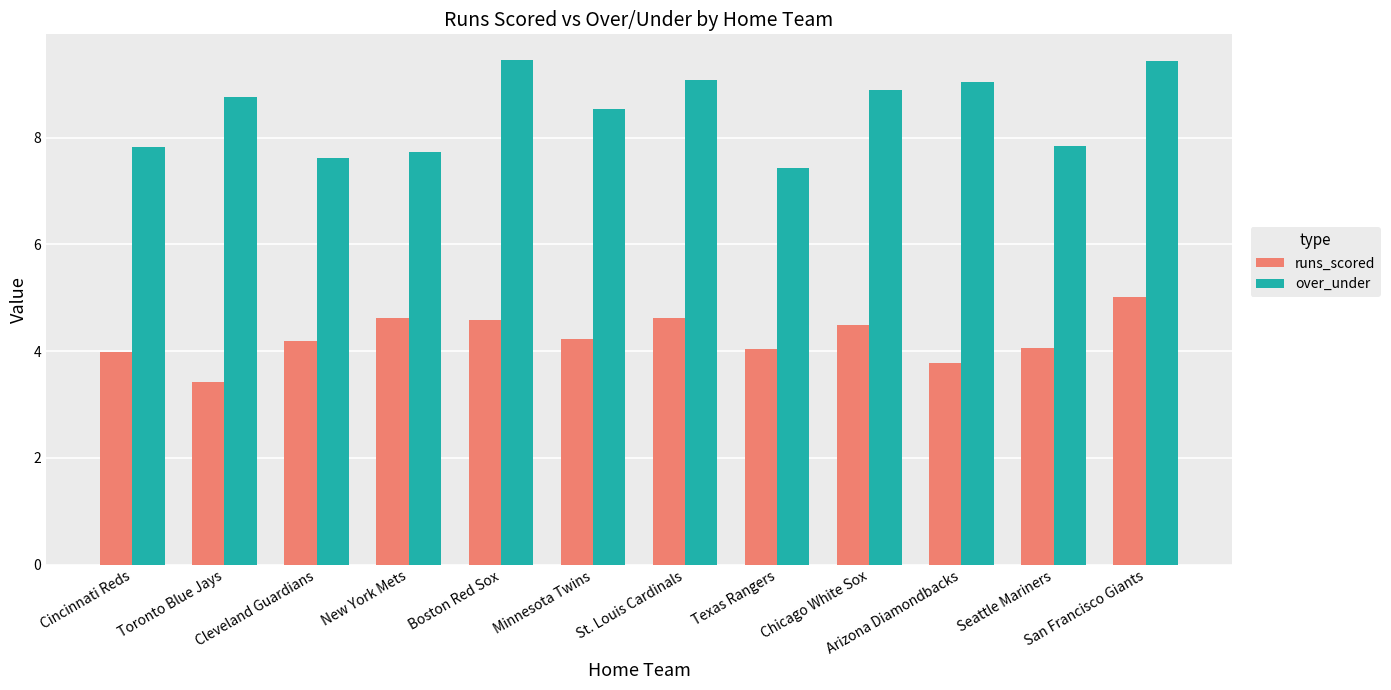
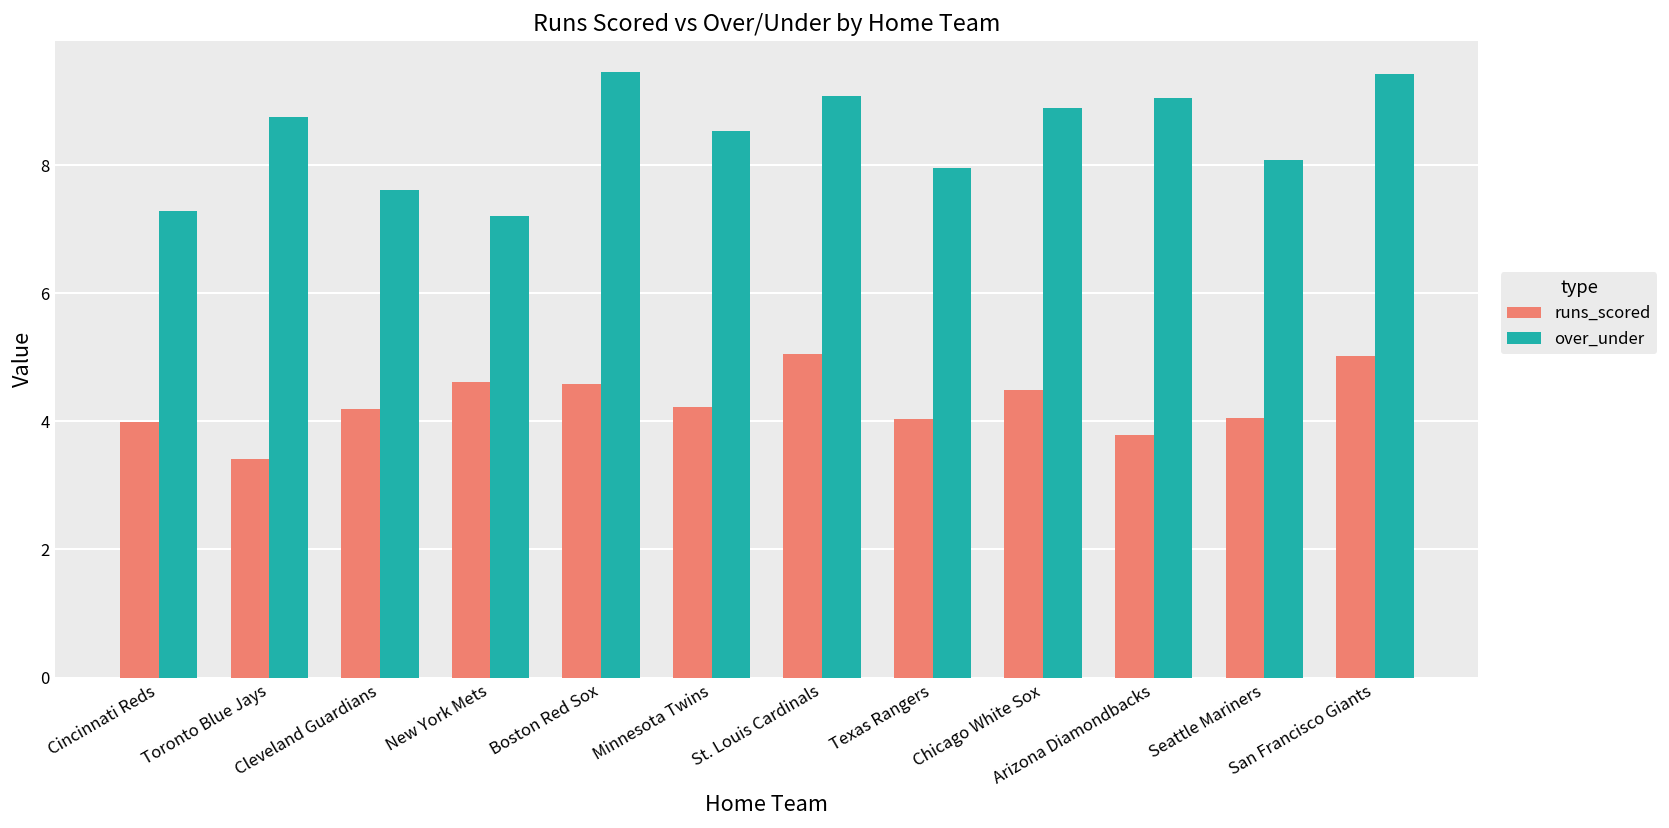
  {
    "runs_scored": {
      "Cincinnati Reds": 4.0,
      "Toronto Blue Jays": 3.4,
      "Cleveland Guardians": 4.2,
      "New York Mets": 4.6,
      "Boston Red Sox": 4.6,
      "Minnesota Twins": 4.2,
-     "St. Louis Cardinals": 4.6,
+     "St. Louis Cardinals": 5.0,
      "Texas Rangers": 4.0,
      "Chicago White Sox": 4.5,
      "Arizona Diamondbacks": 3.8,
      "Seattle Mariners": 4.1,
      "San Francisco Giants": 5.0
    },
    "over_under": {
-     "Cincinnati Reds": 7.8,
+     "Cincinnati Reds": 7.3,
      "Toronto Blue Jays": 8.8,
      "Cleveland Guardians": 7.6,
-     "New York Mets": 7.7,
+     "New York Mets": 7.2,
      "Boston Red Sox": 9.5,
      "Minnesota Twins": 8.5,
      "St. Louis Cardinals": 9.1,
-     "Texas Rangers": 7.4,
+     "Texas Rangers": 7.9,
      "Chicago White Sox": 8.9,
      "Arizona Diamondbacks": 9.0,
-     "Seattle Mariners": 7.8,
+     "Seattle Mariners": 8.1,
      "San Francisco Giants": 9.4
    }
  }
